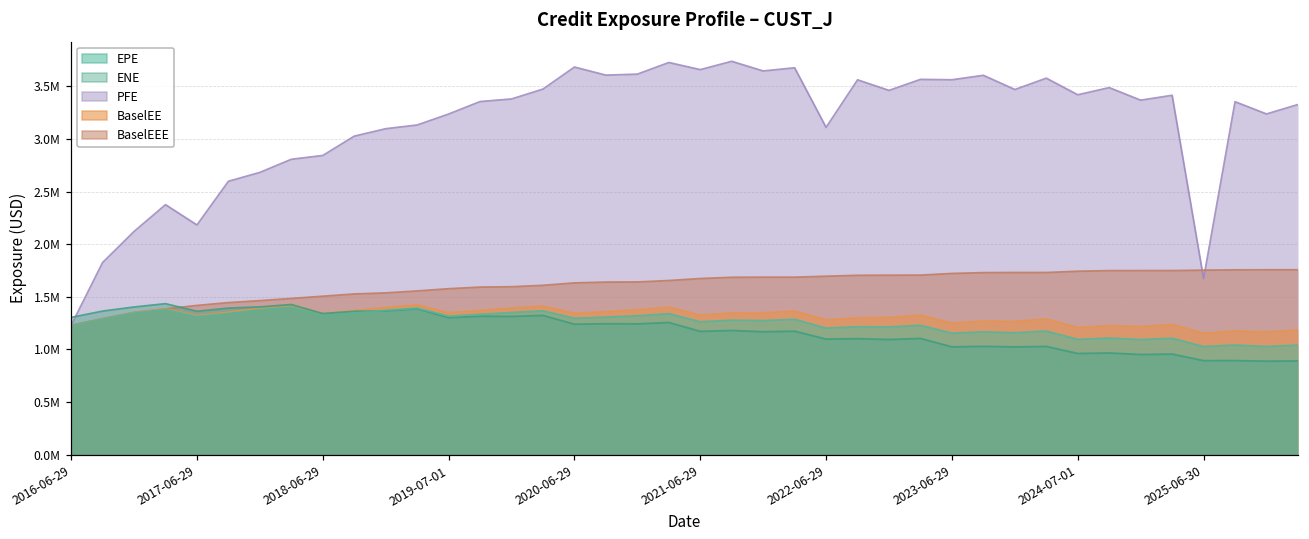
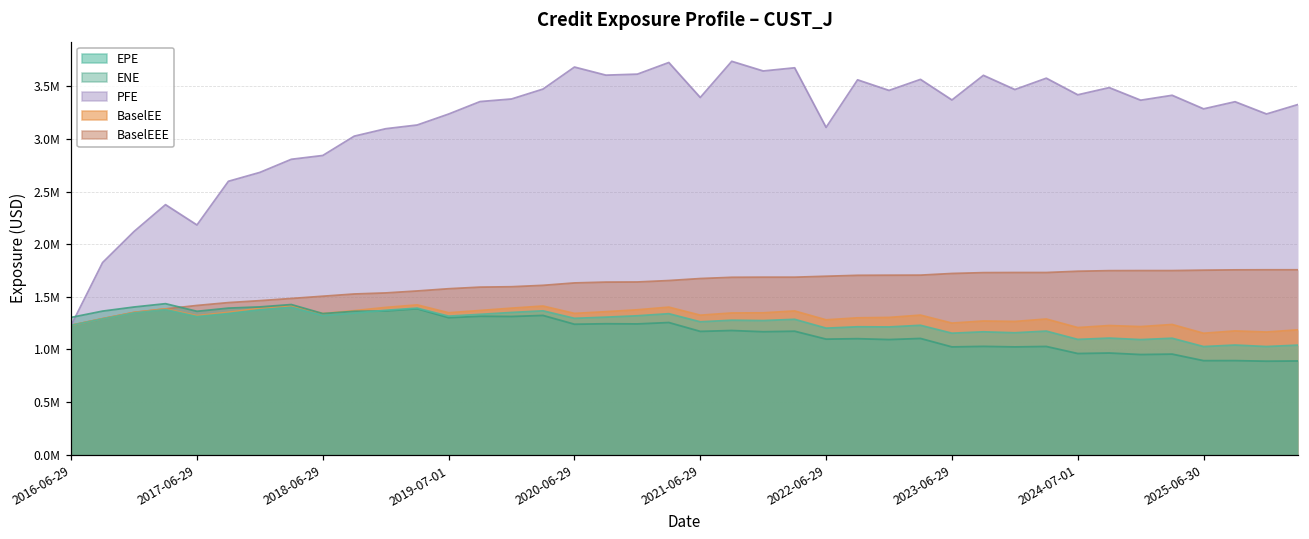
  {
    "PFE": {
      "2017-06-29": 2200000,
      "2018-06-29": 2800000,
      "2019-07-01": 3200000,
      "2020-06-29": 3700000,
-     "2021-06-29": 3700000,
+     "2021-06-29": 3400000,
      "2022-06-29": 3100000,
-     "2023-06-29": 3600000,
+     "2023-06-29": 3400000,
      "2024-07-01": 3400000,
-     "2025-06-30": 1700000
+     "2025-06-30": 3300000
    }
  }
